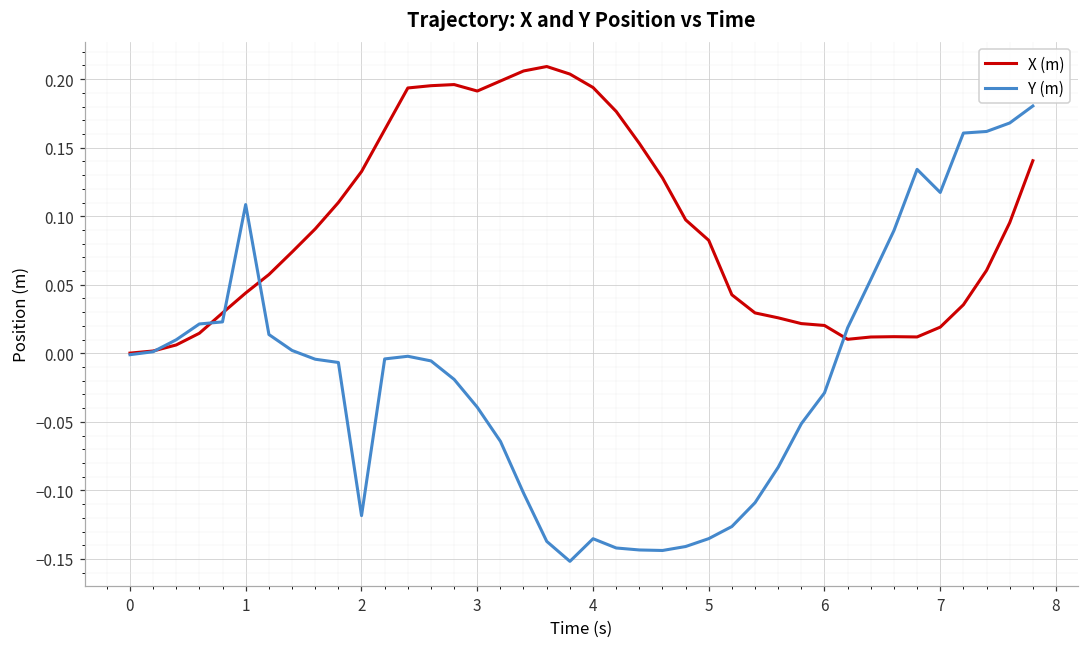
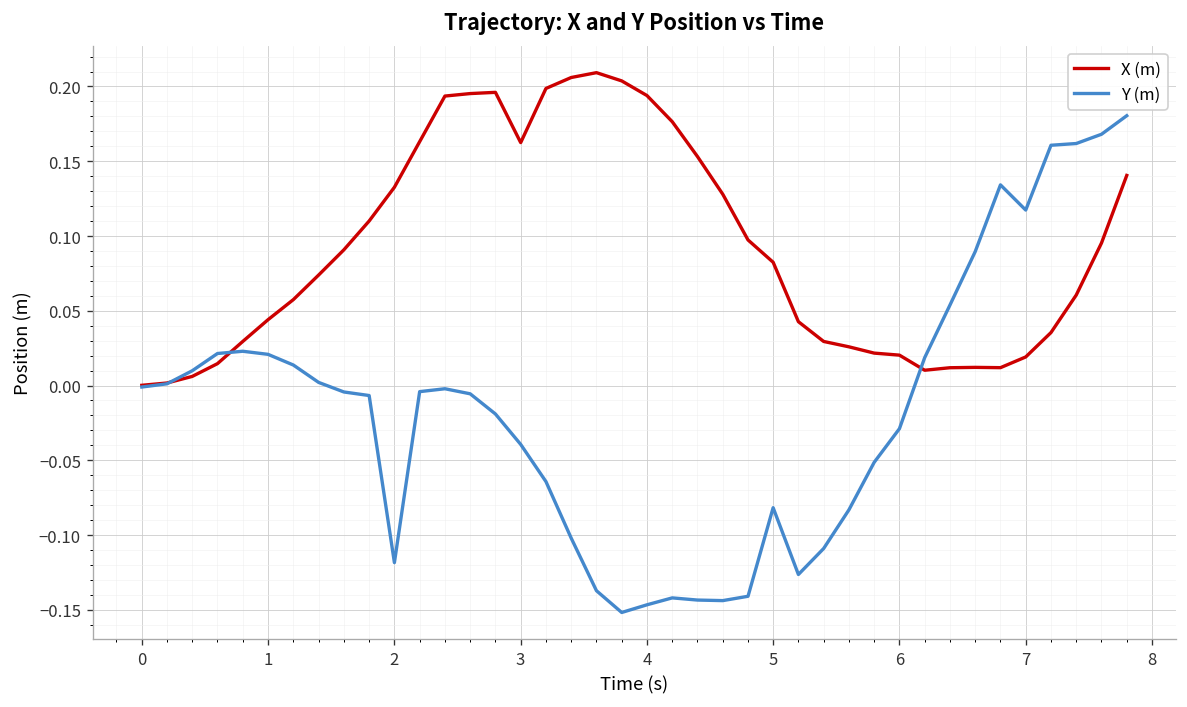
  {
    "X (m)": {
      "1": 0.044,
      "2": 0.133,
-     "3": 0.191,
+     "3": 0.162,
      "4": 0.194,
      "5": 0.082,
      "6": 0.020,
      "7": 0.019
    },
    "Y (m)": {
-     "1": 0.109,
+     "1": 0.021,
      "2": -0.118,
      "3": -0.039,
-     "4": -0.135,
-     "5": -0.135,
+     "4": -0.147,
+     "5": -0.082,
      "6": -0.029,
      "7": 0.117
    }
  }
